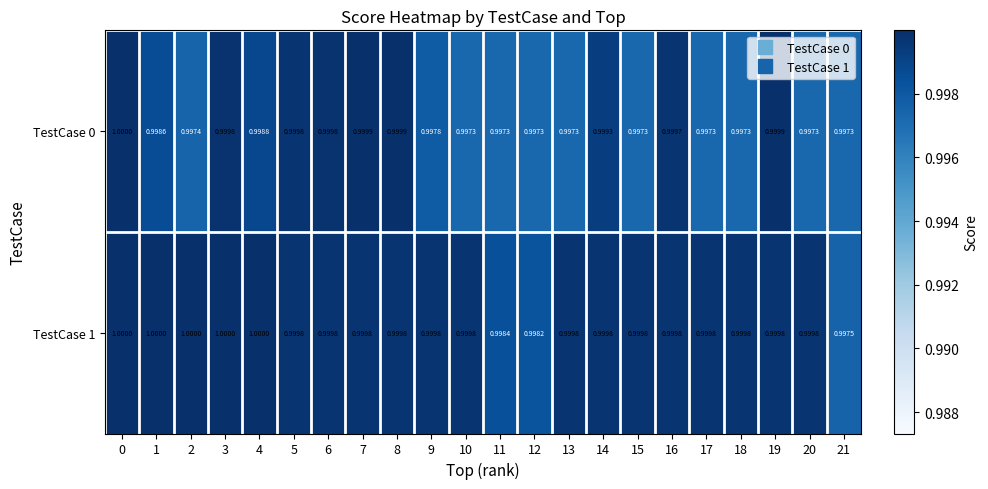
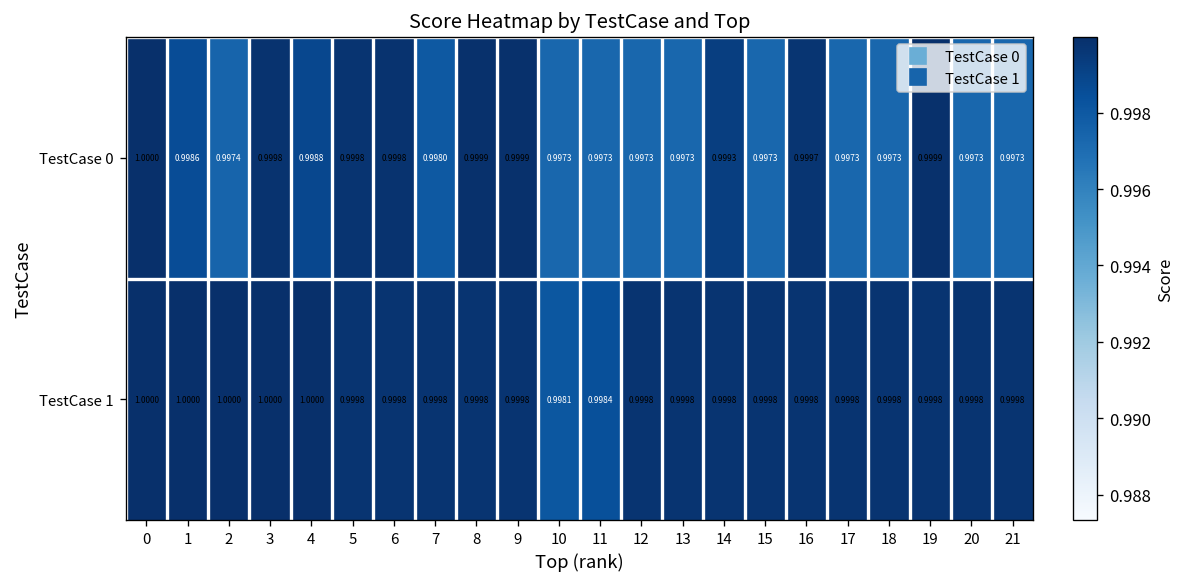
  {
    "TestCase 0": {
      "0": 1.0000,
      "1": 0.9986,
      "2": 0.9974,
      "3": 0.9998,
      "4": 0.9988,
      "5": 0.9998,
      "6": 0.9998,
-     "7": 0.9999,
+     "7": 0.9980,
      "8": 0.9999,
-     "9": 0.9978,
+     "9": 0.9999,
      "10": 0.9973,
      "11": 0.9973,
      "12": 0.9973,
      "13": 0.9973,
      "14": 0.9993,
      "15": 0.9973,
      "16": 0.9997,
      "17": 0.9973,
      "18": 0.9973,
      "19": 0.9999,
      "20": 0.9973,
      "21": 0.9973
    },
    "TestCase 1": {
      "0": 1.0000,
      "1": 1.0000,
      "2": 1.0000,
      "3": 1.0000,
      "4": 1.0000,
      "5": 0.9998,
      "6": 0.9998,
      "7": 0.9998,
      "8": 0.9998,
      "9": 0.9998,
-     "10": 0.9998,
+     "10": 0.9981,
      "11": 0.9984,
-     "12": 0.9982,
+     "12": 0.9998,
      "13": 0.9998,
      "14": 0.9998,
      "15": 0.9998,
      "16": 0.9998,
      "17": 0.9998,
      "18": 0.9998,
      "19": 0.9998,
      "20": 0.9998,
-     "21": 0.9975
+     "21": 0.9998
    }
  }
